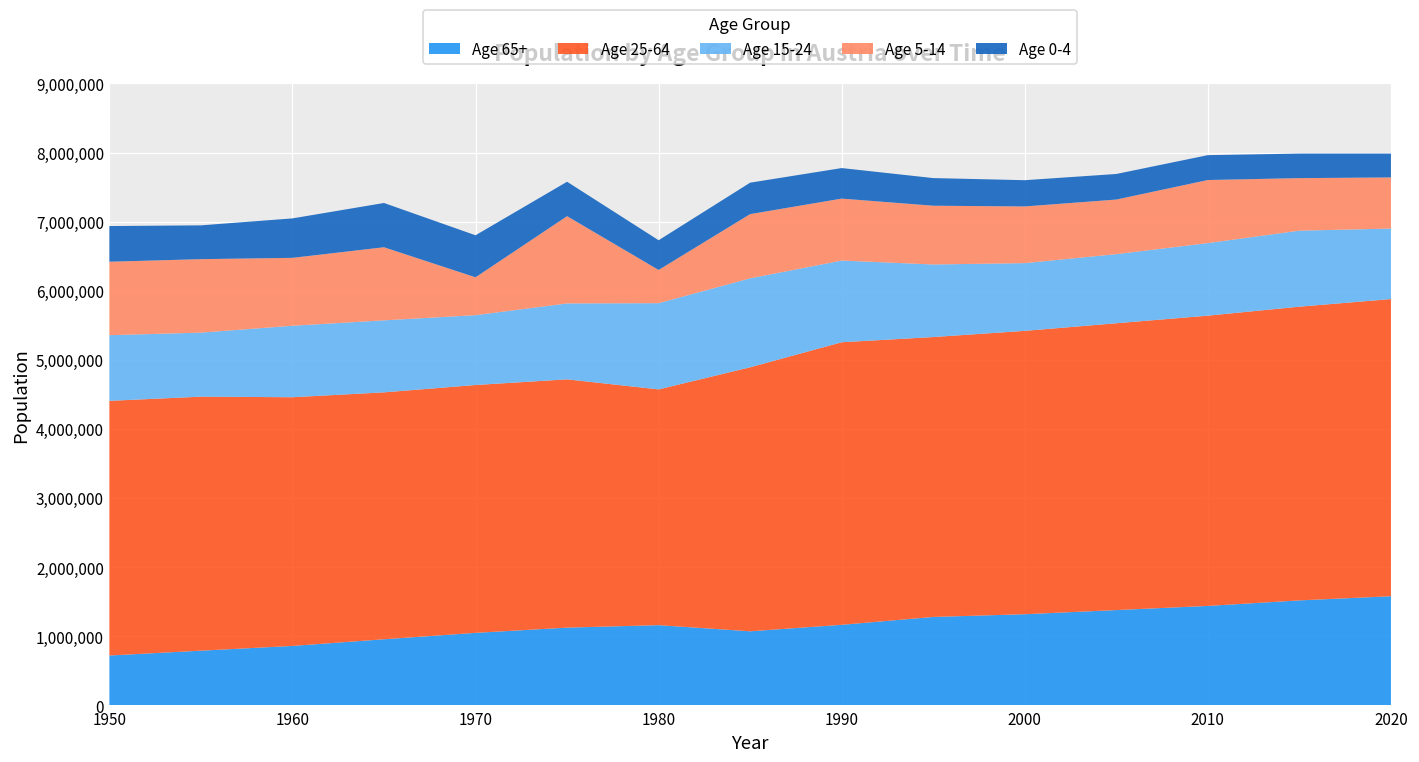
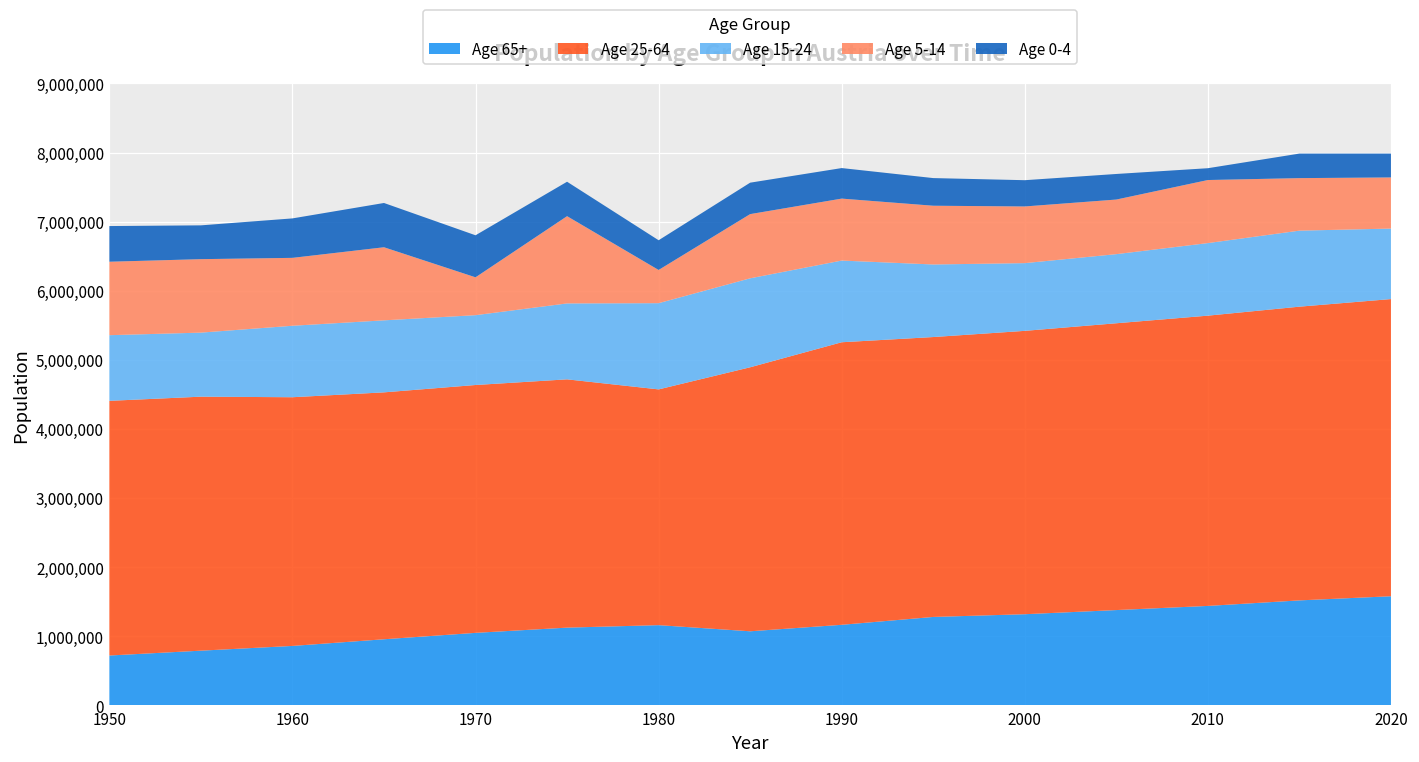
  {
    "Age 65+": {
      "1950": "700,000",
      "1960": "900,000",
      "1970": "1,100,000",
      "1980": "1,200,000",
      "1990": "1,200,000",
      "2000": "1,300,000",
      "2010": "1,400,000",
      "2020": "1,600,000"
    },
    "Age 25-64": {
      "1950": "3,700,000",
      "1960": "3,600,000",
      "1970": "3,600,000",
      "1980": "3,400,000",
      "1990": "4,100,000",
      "2000": "4,100,000",
      "2010": "4,200,000",
      "2020": "4,300,000"
    },
    "Age 15-24": {
      "1950": "900,000",
      "1960": "1,000,000",
      "1970": "1,000,000",
      "1980": "1,200,000",
      "1990": "1,200,000",
      "2000": "1,000,000",
      "2010": "1,100,000",
      "2020": "1,000,000"
    },
    "Age 5-14": {
      "1950": "1,100,000",
      "1960": "1,000,000",
      "1970": "500,000",
      "1980": "500,000",
      "1990": "900,000",
      "2000": "800,000",
      "2010": "900,000",
      "2020": "700,000"
    },
    "Age 0-4": {
      "1950": "500,000",
      "1960": "600,000",
      "1970": "600,000",
      "1980": "400,000",
      "1990": "400,000",
      "2000": "400,000",
-     "2010": "400,000",
+     "2010": "200,000",
      "2020": "300,000"
    }
  }
